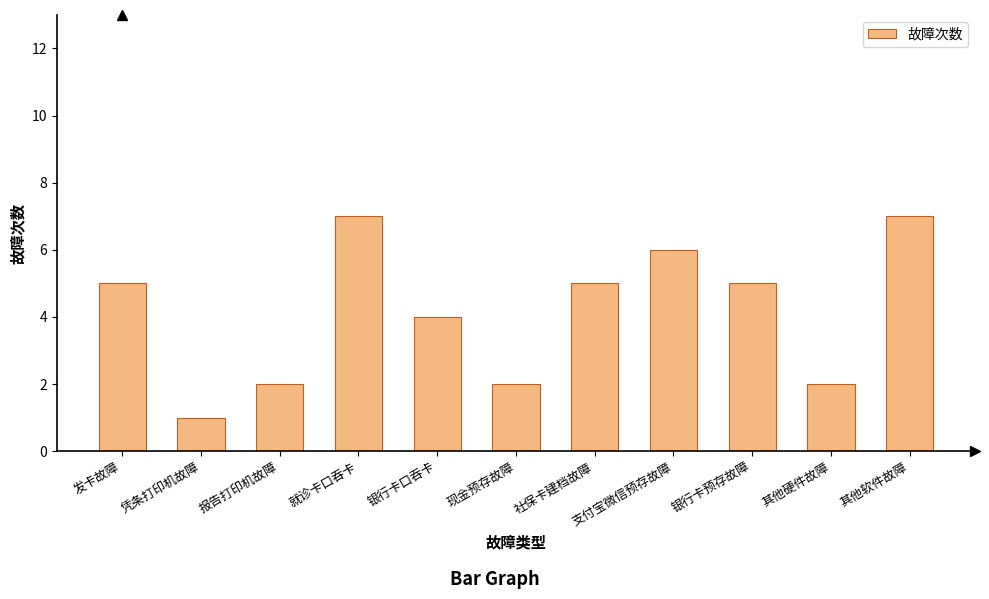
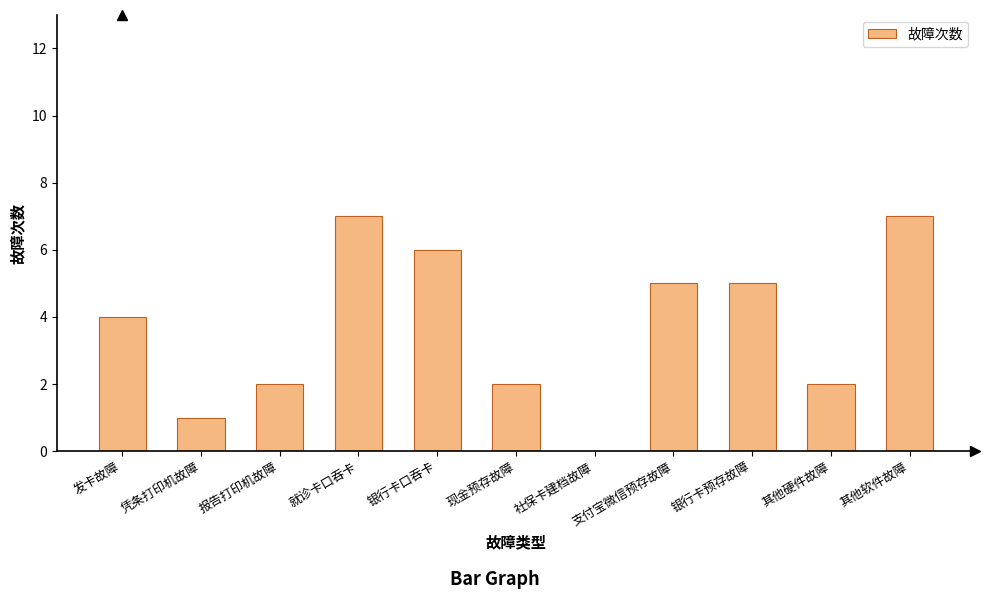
  {
-   "发卡故障": 5,
+   "发卡故障": 4,
    "凭条打印机故障": 1,
    "报告打印机故障": 2,
    "就诊卡口吞卡": 7,
-   "银行卡口吞卡": 4,
+   "银行卡口吞卡": 6,
    "现金预存故障": 2,
-   "社保卡建档故障": 5,
-   "支付宝微信预存故障": 6,
+   "社保卡建档故障": 0,
+   "支付宝微信预存故障": 5,
    "银行卡预存故障": 5,
    "其他硬件故障": 2,
    "其他软件故障": 7
  }
